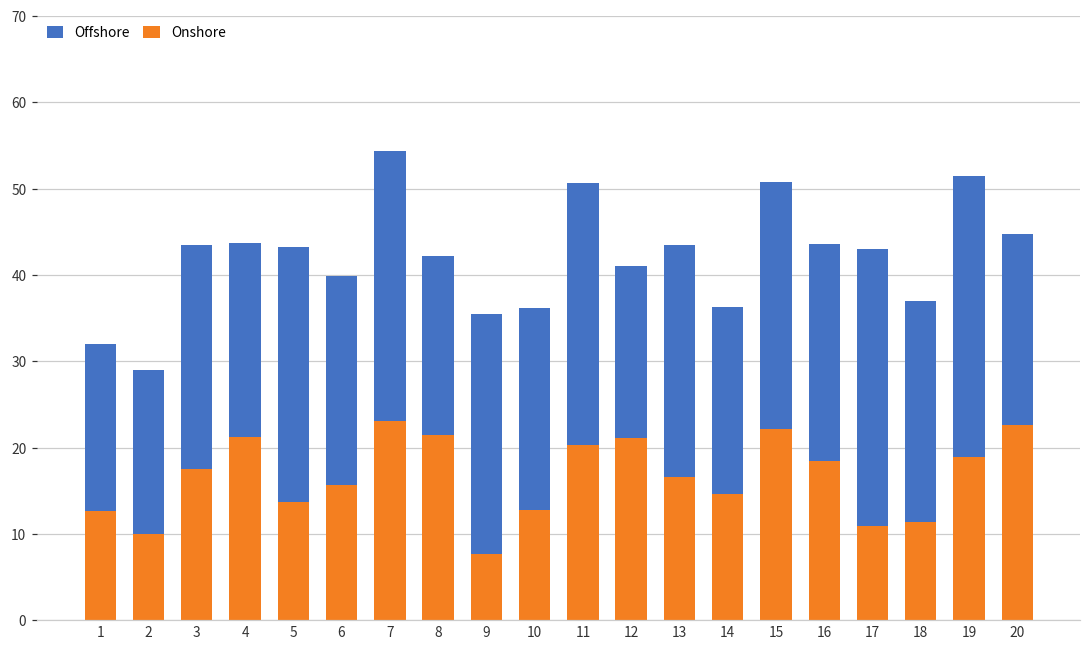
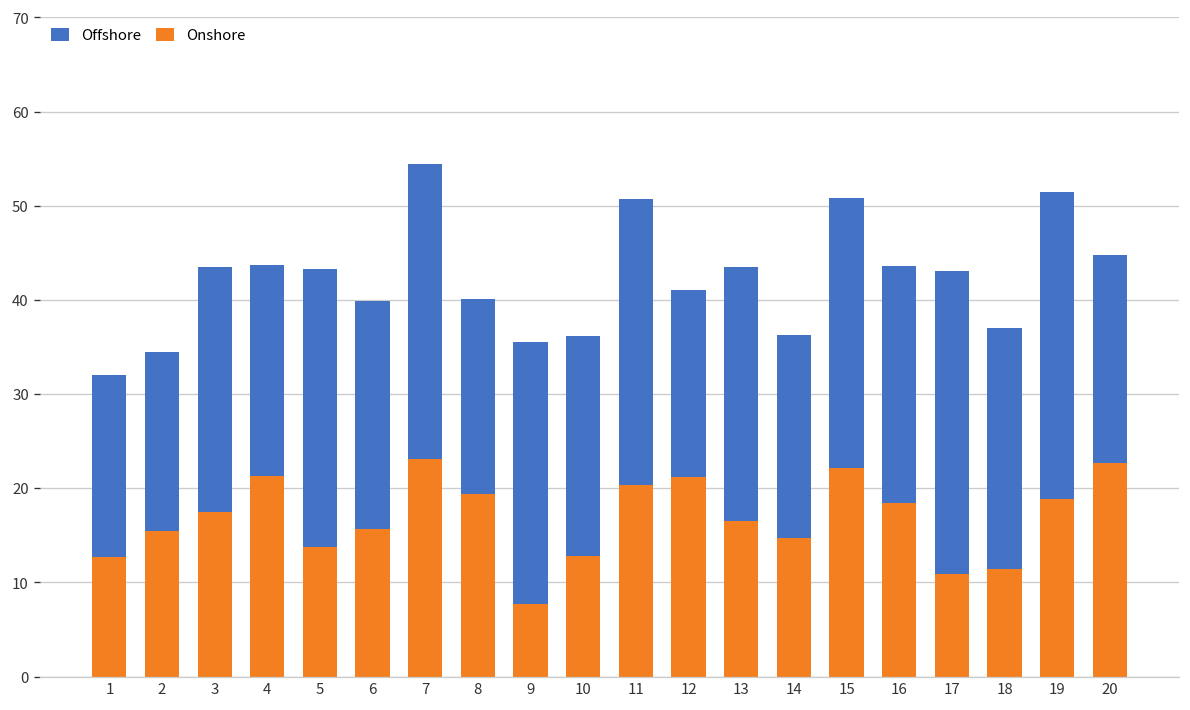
  {
    "Onshore": {
      "1": 13,
-     "2": 10,
+     "2": 16,
      "3": 18,
      "4": 21,
      "5": 14,
      "6": 16,
      "7": 23,
-     "8": 22,
+     "8": 19,
      "9": 8,
      "10": 13,
      "11": 20,
      "12": 21,
      "13": 17,
      "14": 15,
      "15": 22,
      "16": 18,
      "17": 11,
      "18": 11,
      "19": 19,
      "20": 23
    },
    "Offshore": {
      "1": 19,
      "2": 19,
      "3": 26,
      "4": 23,
      "5": 30,
      "6": 24,
      "7": 31,
      "8": 21,
      "9": 28,
      "10": 23,
      "11": 30,
      "12": 20,
      "13": 27,
      "14": 22,
      "15": 29,
      "16": 25,
      "17": 32,
      "18": 26,
      "19": 33,
      "20": 22
    }
  }
